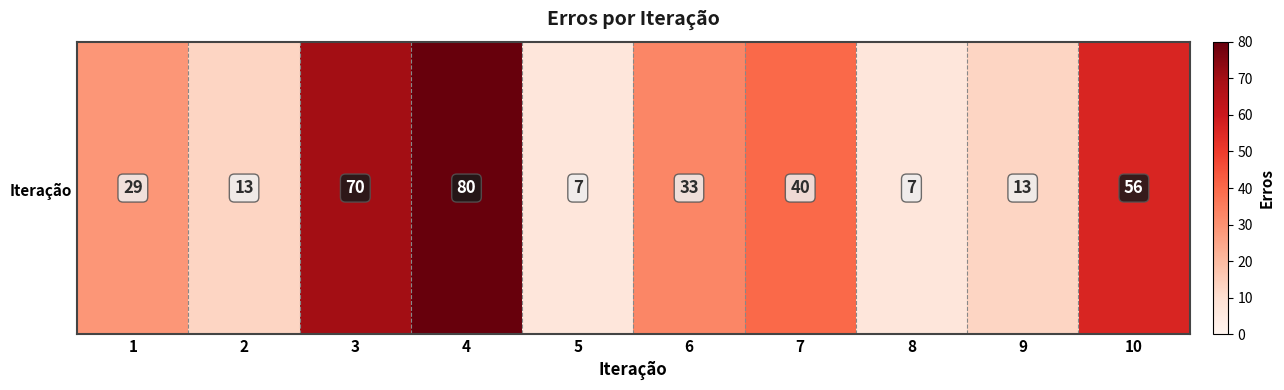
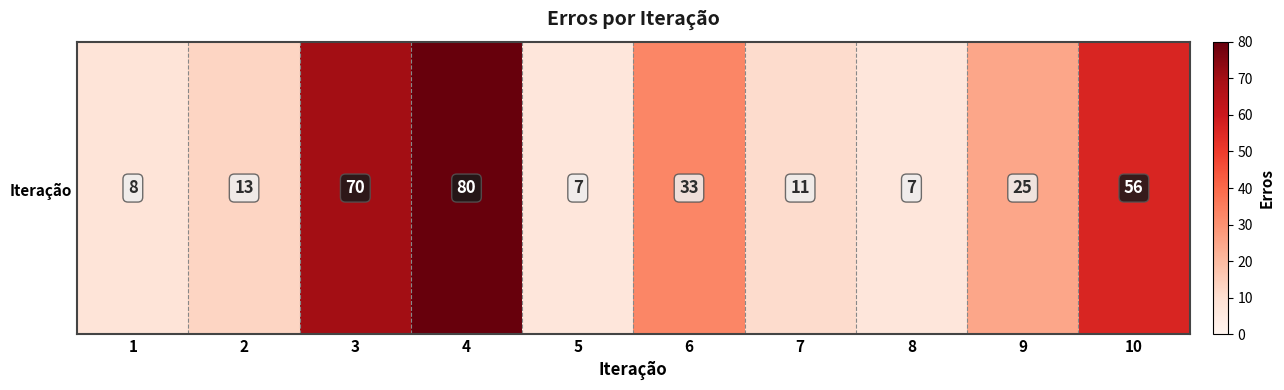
  {
    "Iteração": {
-     "1": 29,
-     "7": 40,
-     "9": 13
+     "1": 8,
+     "7": 11,
+     "9": 25
    }
  }
